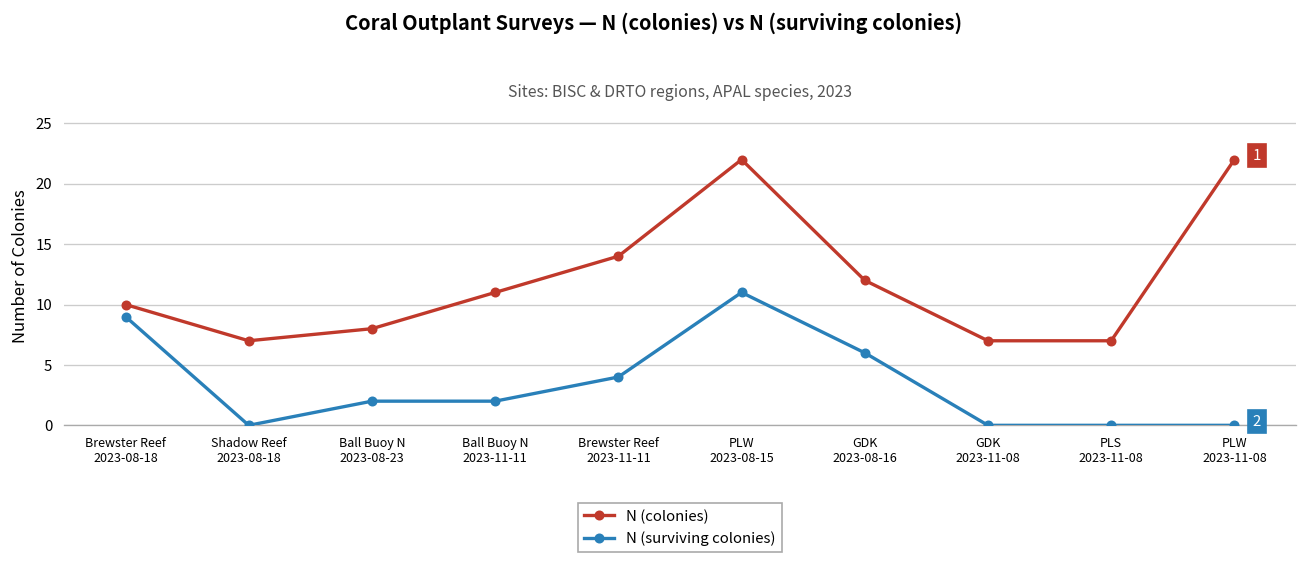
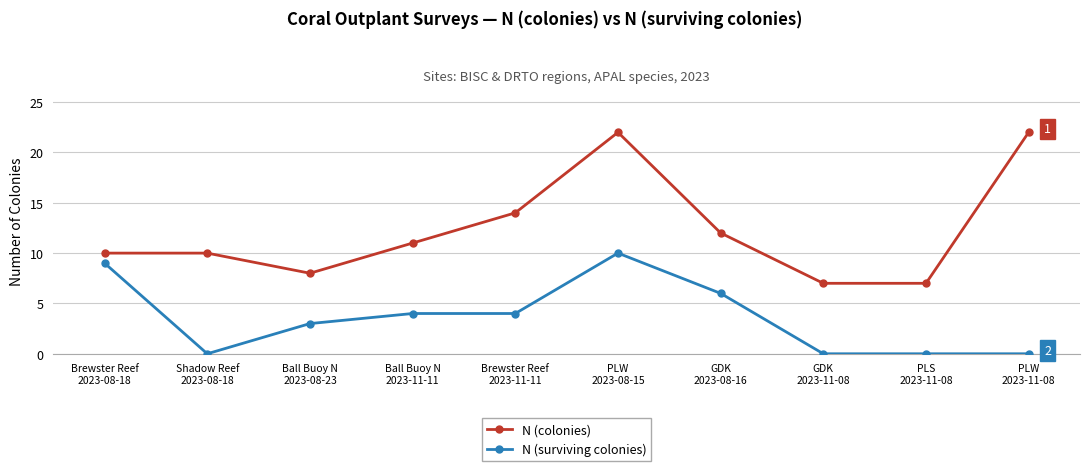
  {
    "N (colonies)": {
      "Brewster Reef 2023-08-18": 10,
-     "Shadow Reef 2023-08-18": 7,
+     "Shadow Reef 2023-08-18": 10,
      "Ball Buoy N 2023-08-23": 8,
      "Ball Buoy N 2023-11-11": 11,
      "Brewster Reef 2023-11-11": 14,
      "PLW 2023-08-15": 22,
      "GDK 2023-08-16": 12,
      "GDK 2023-11-08": 7,
      "PLS 2023-11-08": 7
    },
    "N (surviving colonies)": {
      "Brewster Reef 2023-08-18": 9,
      "Shadow Reef 2023-08-18": 0,
-     "Ball Buoy N 2023-08-23": 2,
-     "Ball Buoy N 2023-11-11": 2,
+     "Ball Buoy N 2023-08-23": 3,
+     "Ball Buoy N 2023-11-11": 4,
      "Brewster Reef 2023-11-11": 4,
-     "PLW 2023-08-15": 11,
+     "PLW 2023-08-15": 10,
      "GDK 2023-08-16": 6,
      "GDK 2023-11-08": 0,
      "PLS 2023-11-08": 0
    }
  }
